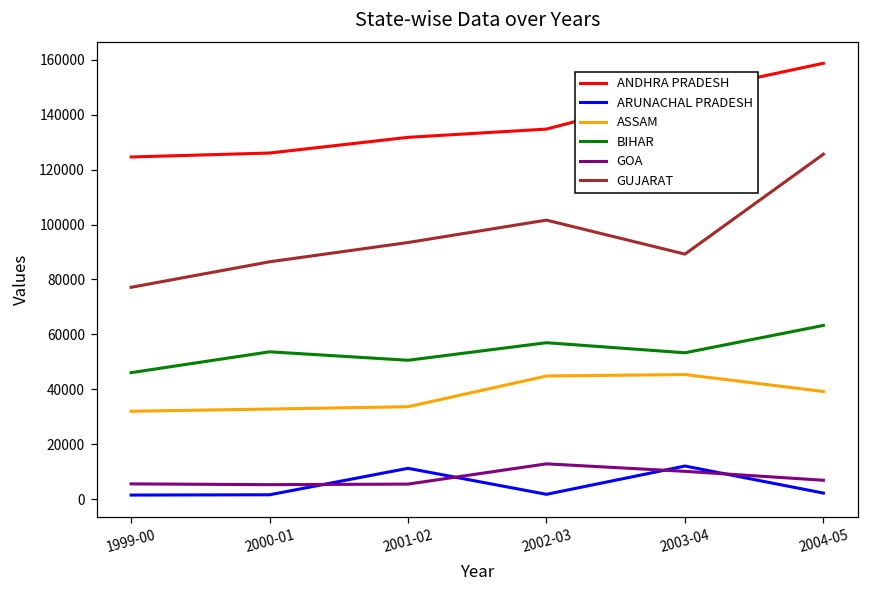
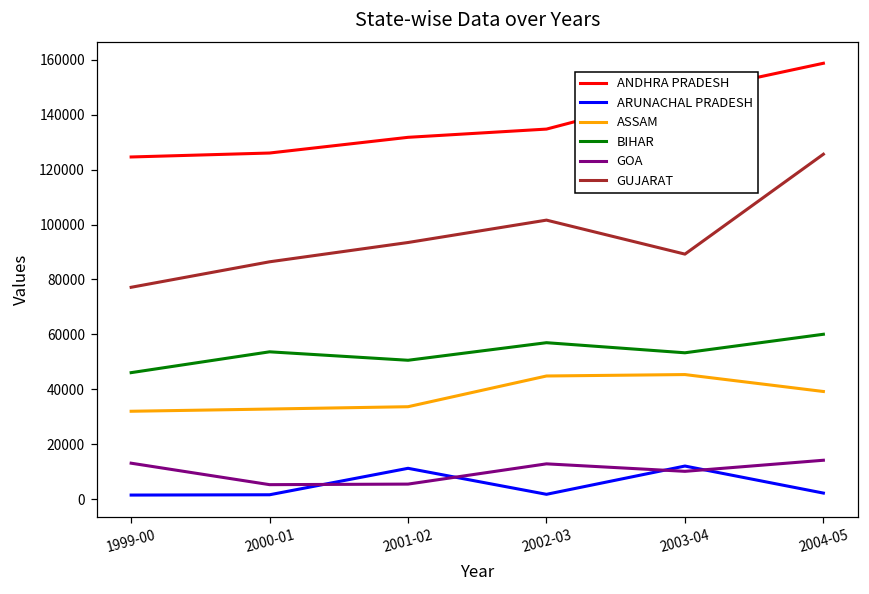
  {
    "ANDHRA PRADESH": {
      "1999-00": 125000,
      "2000-01": 126000,
      "2001-02": 132000,
      "2002-03": 135000,
      "2004-05": 159000
    },
    "ARUNACHAL PRADESH": {
      "1999-00": 1000,
      "2000-01": 2000,
      "2001-02": 11000,
      "2002-03": 2000,
      "2003-04": 12000,
      "2004-05": 2000
    },
    "ASSAM": {
      "1999-00": 32000,
      "2000-01": 33000,
      "2001-02": 34000,
      "2002-03": 45000,
      "2003-04": 45000,
      "2004-05": 39000
    },
    "BIHAR": {
      "1999-00": 46000,
      "2000-01": 54000,
      "2001-02": 51000,
      "2002-03": 57000,
      "2003-04": 53000,
-     "2004-05": 63000
+     "2004-05": 60000
    },
    "GOA": {
-     "1999-00": 6000,
+     "1999-00": 13000,
      "2000-01": 5000,
      "2001-02": 5000,
      "2002-03": 13000,
      "2003-04": 10000,
-     "2004-05": 7000
+     "2004-05": 14000
    },
    "GUJARAT": {
      "1999-00": 77000,
      "2000-01": 86000,
      "2001-02": 93000,
      "2002-03": 102000,
      "2003-04": 89000,
      "2004-05": 126000
    }
  }
